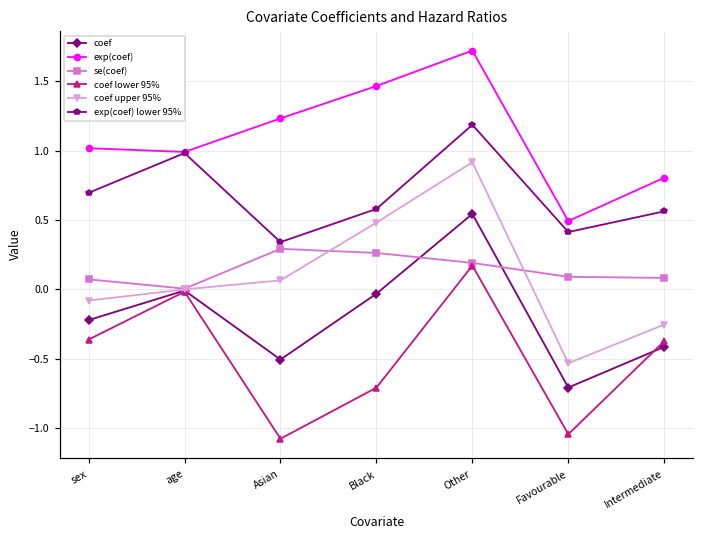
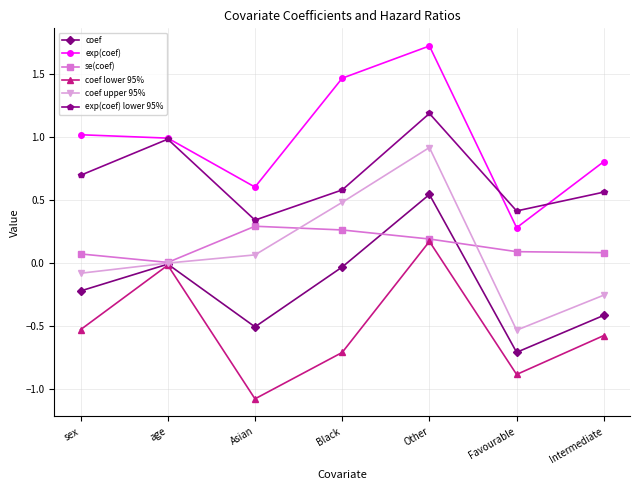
  {
    "exp(coef)": {
      "sex": 1.02,
-     "Asian": 1.23,
+     "Asian": 0.60,
      "Black": 1.47,
      "Other": 1.72,
-     "Favourable": 0.49,
+     "Favourable": 0.28,
      "Intermediate": 0.80
    },
    "coef lower 95%": {
-     "sex": -0.36,
+     "sex": -0.53,
      "Asian": -1.08,
      "Black": -0.71,
-     "Favourable": -1.05,
-     "Intermediate": -0.37
+     "Favourable": -0.88,
+     "Intermediate": -0.58
    }
  }
